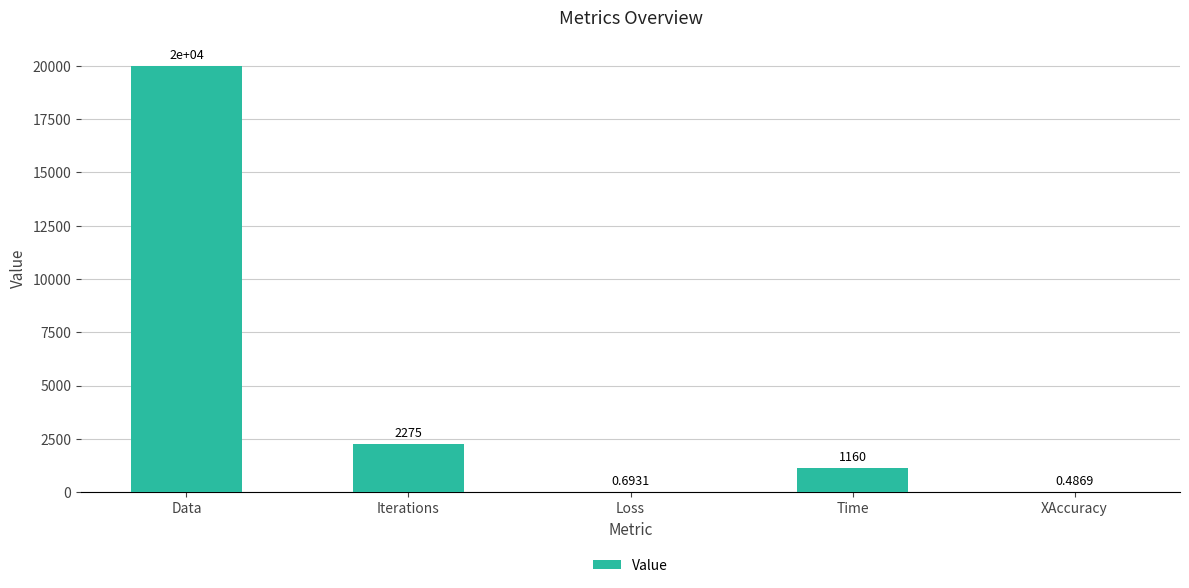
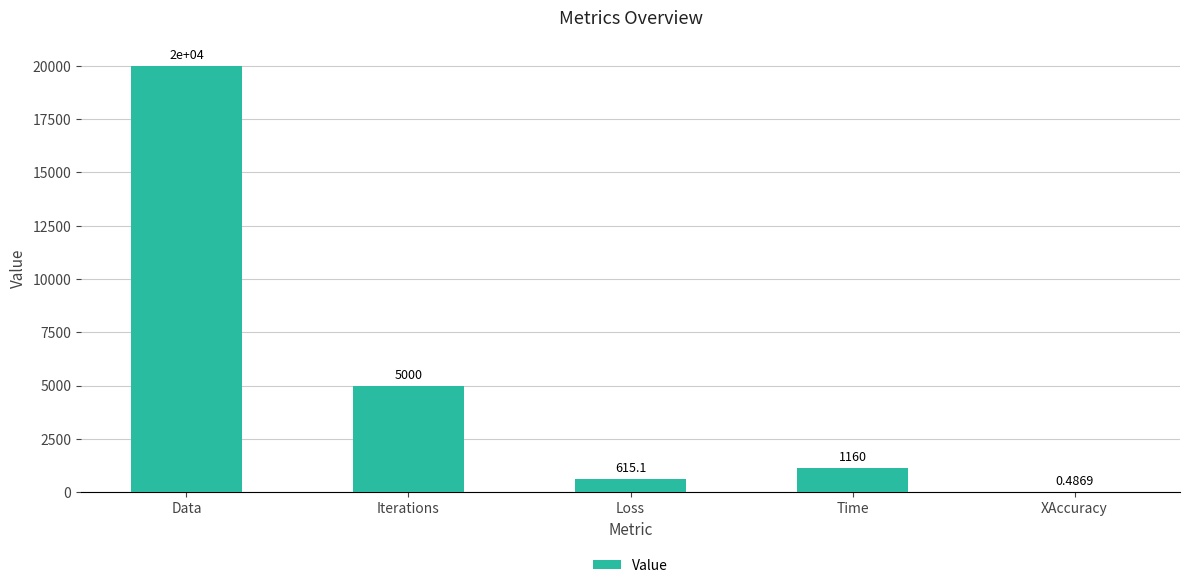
  {
    "Data": "2e+04",
-   "Iterations": "2275",
-   "Loss": "0.6931",
+   "Iterations": "5000",
+   "Loss": "615.1",
    "Time": "1160",
    "XAccuracy": "0.4869"
  }
